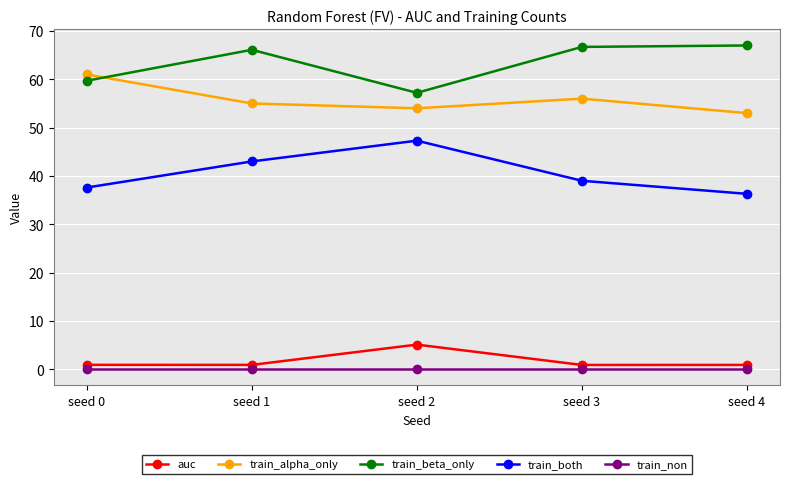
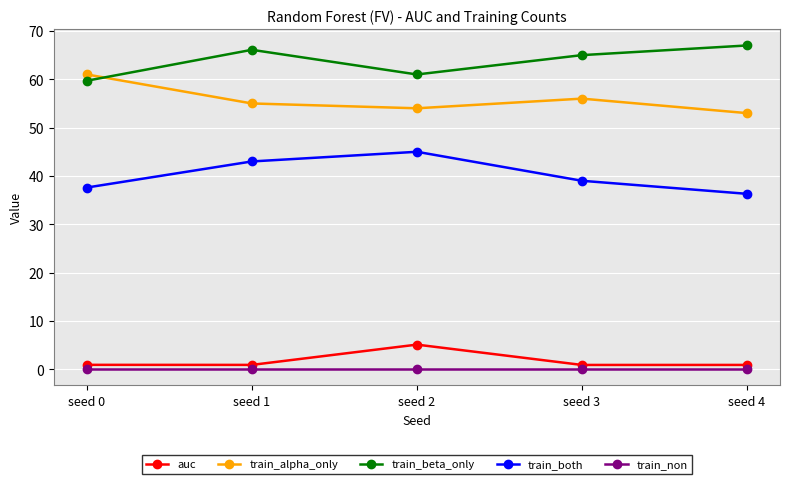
  {
    "auc": {
      "seed 0": 1,
      "seed 1": 1,
      "seed 2": 5,
      "seed 3": 1,
      "seed 4": 1
    },
    "train_alpha_only": {
      "seed 0": 61,
      "seed 1": 55,
      "seed 2": 54,
      "seed 3": 56,
      "seed 4": 53
    },
    "train_beta_only": {
      "seed 0": 60,
      "seed 1": 66,
-     "seed 2": 57,
-     "seed 3": 67,
+     "seed 2": 61,
+     "seed 3": 65,
      "seed 4": 67
    },
    "train_both": {
      "seed 0": 38,
      "seed 1": 43,
-     "seed 2": 47,
+     "seed 2": 45,
      "seed 3": 39,
      "seed 4": 36
    },
    "train_non": {
      "seed 0": 0,
      "seed 1": 0,
      "seed 2": 0,
      "seed 3": 0,
      "seed 4": 0
    }
  }
